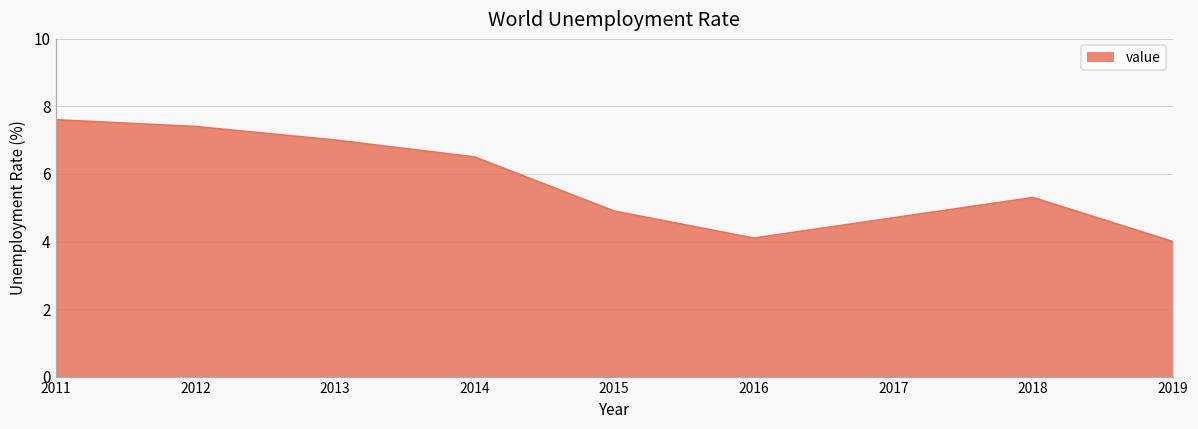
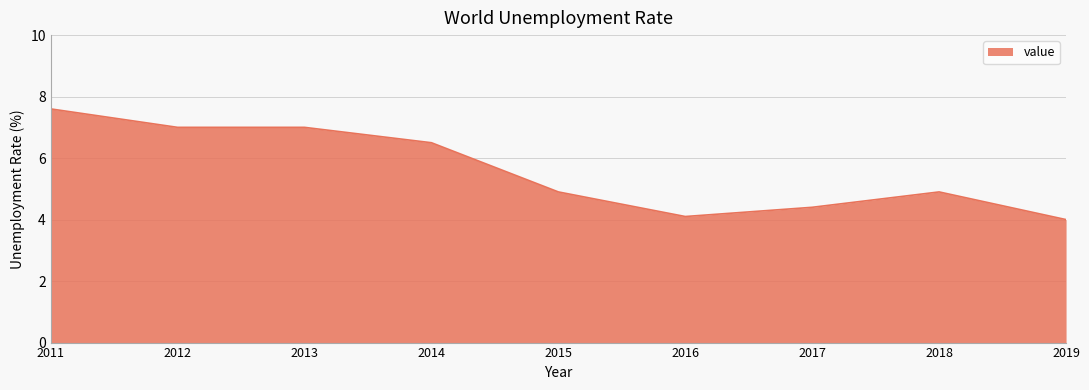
  {
    "2011": 7.6,
-   "2012": 7.4,
+   "2012": 7.0,
    "2013": 7.0,
    "2014": 6.5,
    "2015": 4.9,
    "2016": 4.1,
-   "2017": 4.7,
-   "2018": 5.3,
+   "2017": 4.4,
+   "2018": 4.9,
    "2019": 4.0
  }
